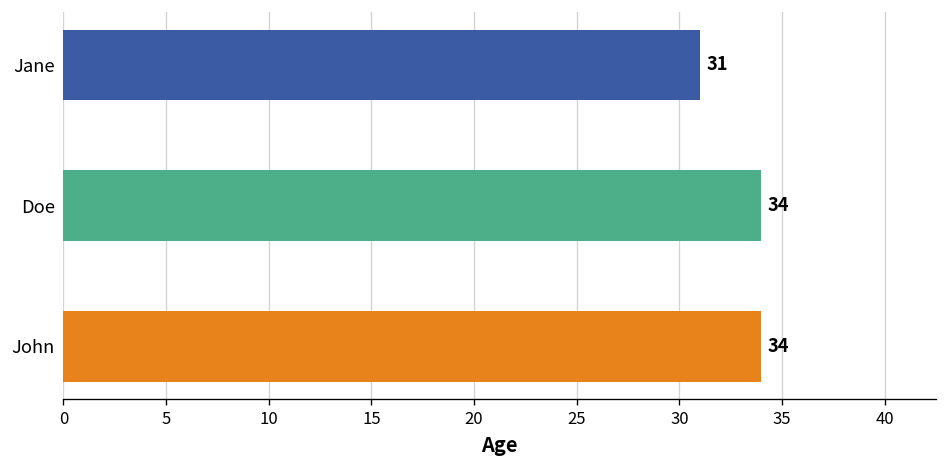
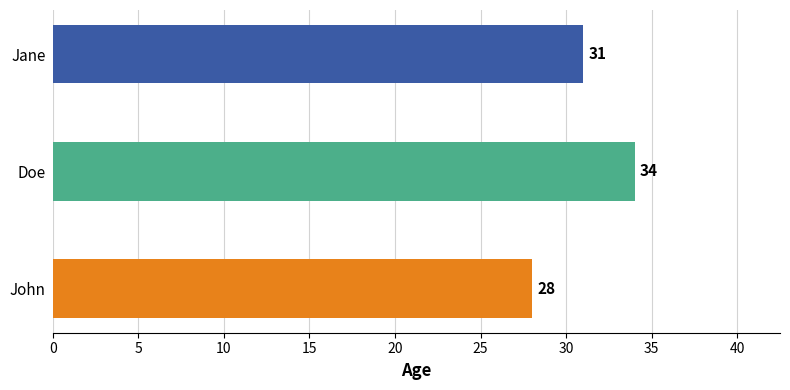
  {
    "Jane": 31,
    "Doe": 34,
-   "John": 34
+   "John": 28
  }
